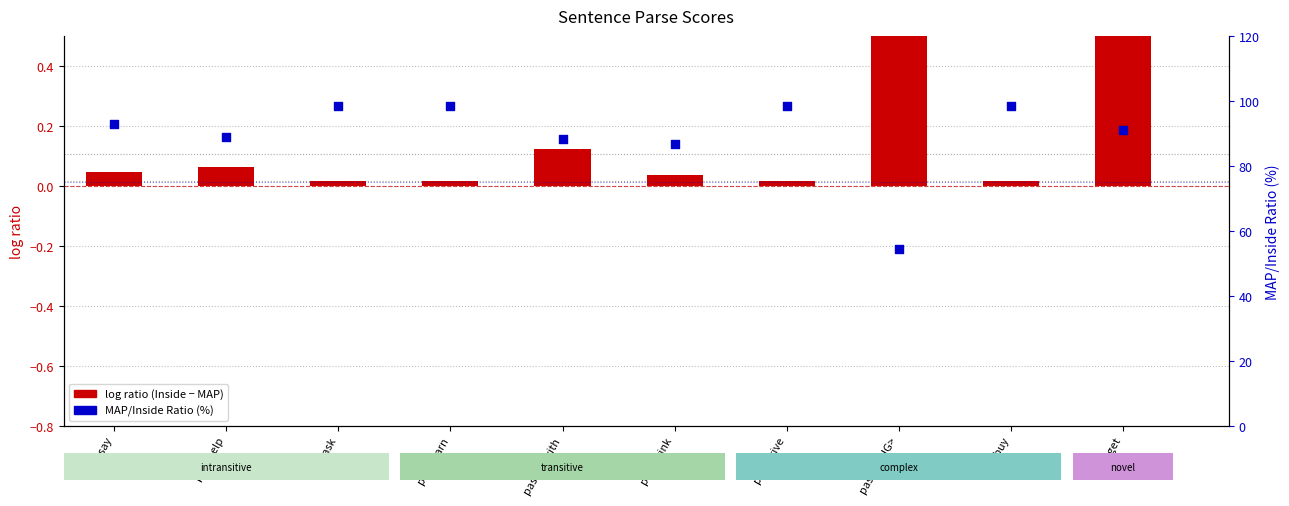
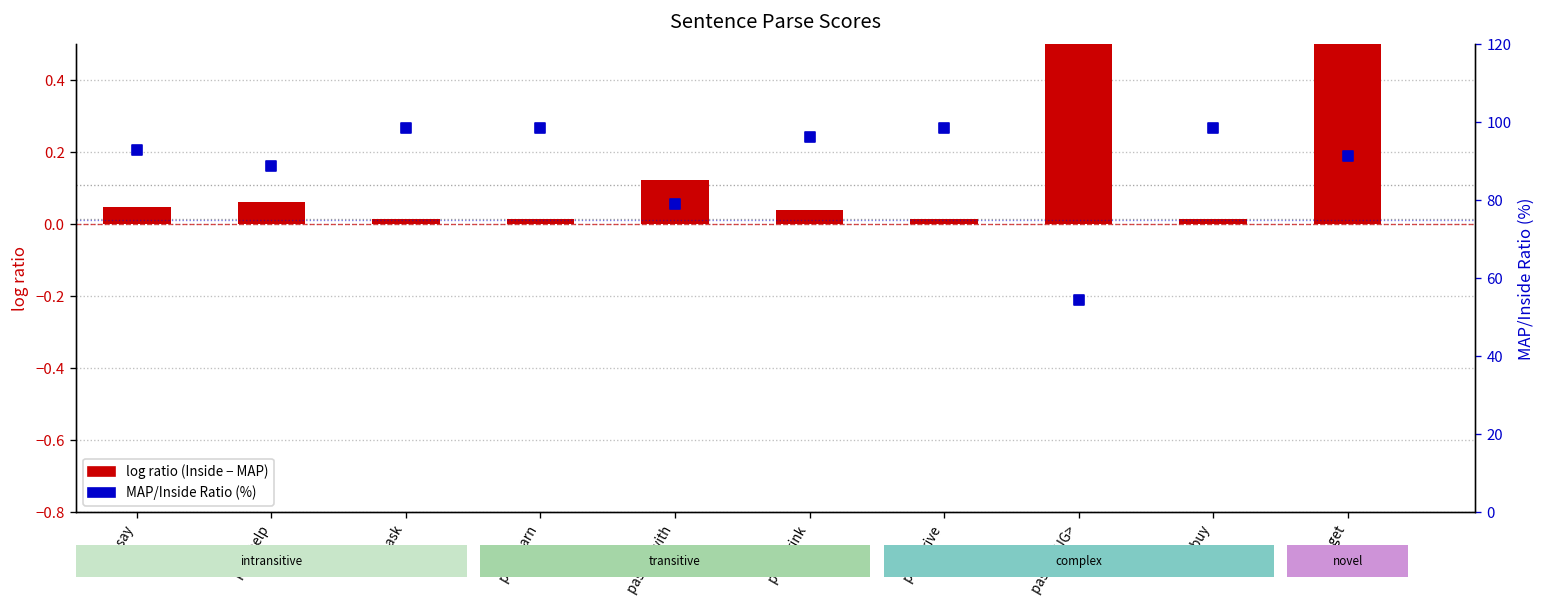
  {
    "MAP/Inside Ratio (%)": {
-     "past fix with": 88,
-     "past drink": 87
+     "past fix with": 79,
+     "past drink": 96
    }
  }
